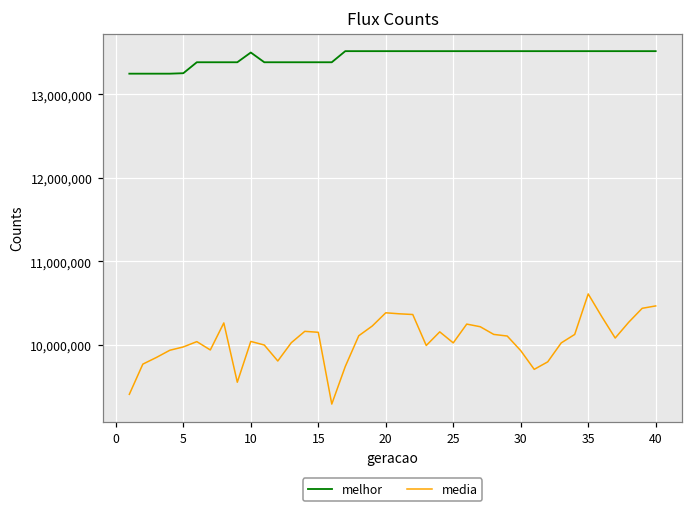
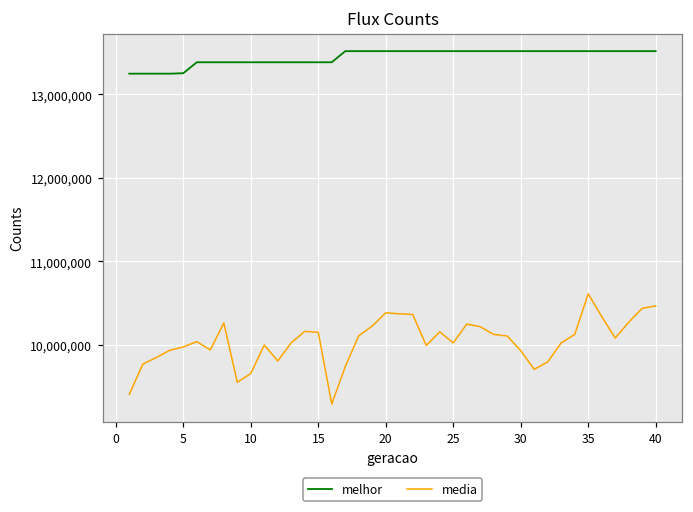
  {
    "melhor": {
      "5": "13,300,000",
-     "10": "13,500,000",
+     "10": "13,400,000",
      "15": "13,400,000",
      "20": "13,500,000",
      "25": "13,500,000",
      "30": "13,500,000",
      "35": "13,500,000",
      "40": "13,500,000"
    },
    "media": {
      "5": "10,000,000",
-     "10": "10,000,000",
+     "10": "9,700,000",
      "15": "10,200,000",
      "20": "10,400,000",
      "25": "10,000,000",
      "30": "9,900,000",
      "35": "10,600,000",
      "40": "10,500,000"
    }
  }
